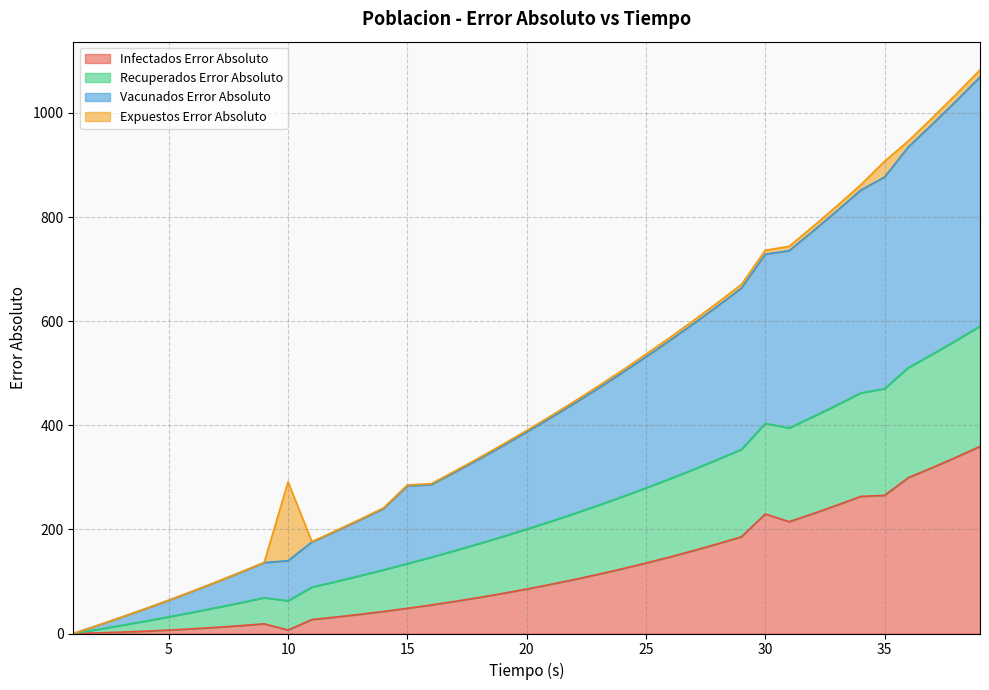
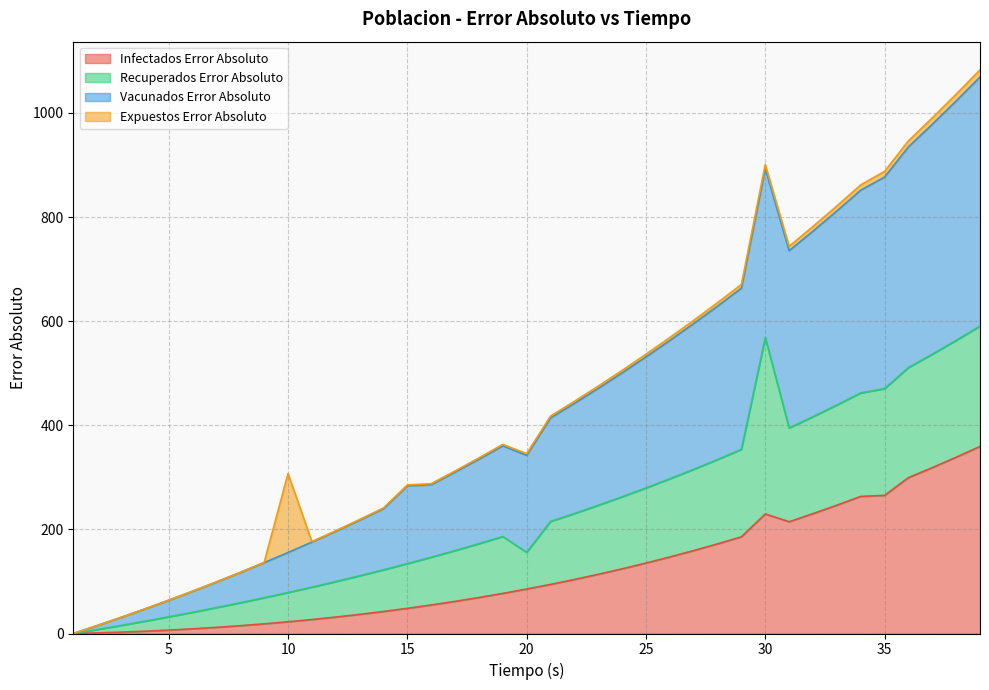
  {
    "Infectados Error Absoluto": {
      "5": 10,
-     "10": 10,
+     "10": 20,
      "15": 50,
      "20": 90,
      "25": 140,
      "30": 230,
      "35": 270
    },
    "Recuperados Error Absoluto": {
      "5": 30,
      "10": 60,
      "15": 90,
-     "20": 120,
+     "20": 70,
      "25": 140,
-     "30": 170,
+     "30": 340,
      "35": 200
    },
    "Vacunados Error Absoluto": {
      "10": 80,
      "25": 250,
      "30": 320,
      "35": 410
    },
    "Expuestos Error Absoluto": {
      "10": 150,
      "25": 10,
      "30": 10,
-     "35": 30
+     "35": 10
    }
  }
